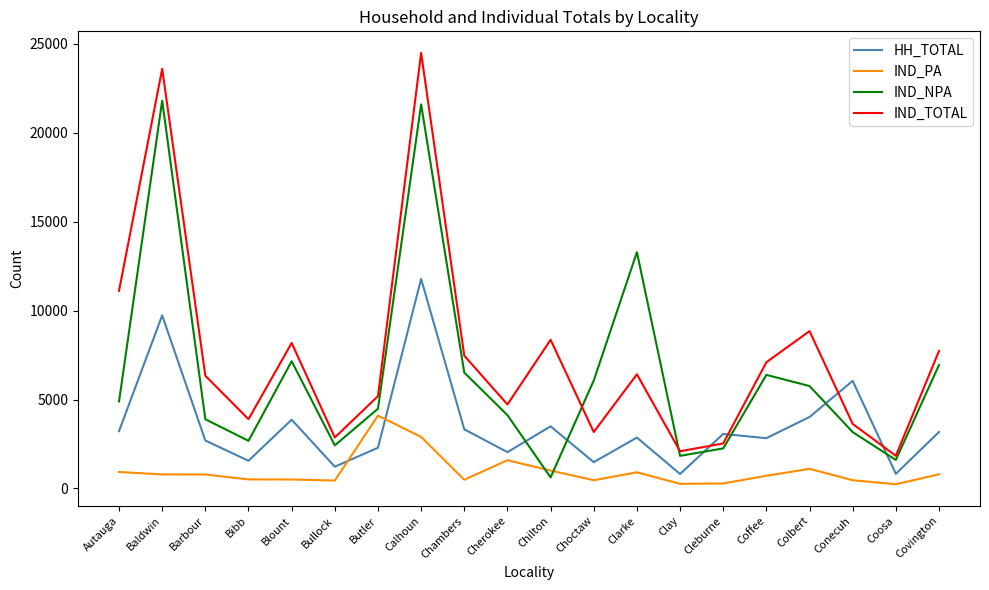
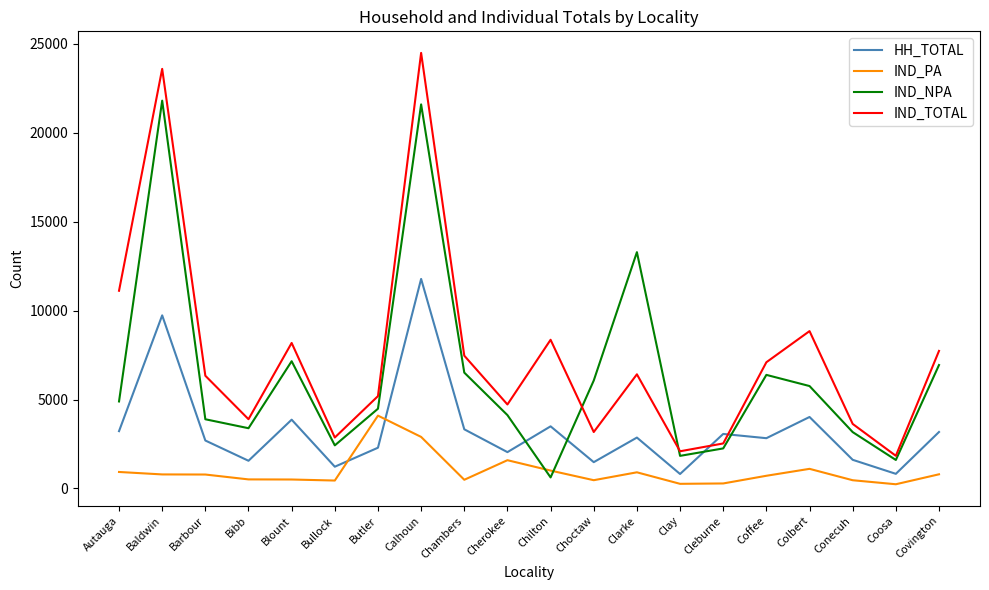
  {
    "HH_TOTAL": {
      "Autauga": 3200,
      "Baldwin": 9700,
      "Barbour": 2700,
      "Bibb": 1600,
      "Blount": 3900,
      "Bullock": 1200,
      "Butler": 2300,
      "Calhoun": 11800,
      "Chambers": 3300,
      "Cherokee": 2000,
      "Chilton": 3500,
      "Choctaw": 1500,
      "Clarke": 2900,
      "Clay": 800,
      "Cleburne": 3100,
      "Coffee": 2800,
      "Colbert": 4000,
-     "Conecuh": 6000,
+     "Conecuh": 1600,
      "Coosa": 800,
      "Covington": 3200
    },
    "IND_PA": {
      "Autauga": 900,
      "Baldwin": 800,
      "Barbour": 800,
      "Bibb": 500,
      "Blount": 500,
      "Bullock": 400,
      "Butler": 4100,
      "Calhoun": 2900,
      "Chambers": 500,
      "Cherokee": 1600,
      "Chilton": 1000,
      "Choctaw": 500,
      "Clarke": 900,
      "Clay": 300,
      "Cleburne": 300,
      "Coffee": 700,
      "Colbert": 1100,
      "Conecuh": 500,
      "Coosa": 200,
      "Covington": 800
    },
    "IND_NPA": {
      "Autauga": 4900,
      "Baldwin": 21800,
      "Barbour": 3900,
-     "Bibb": 2700,
+     "Bibb": 3400,
      "Blount": 7200,
      "Bullock": 2400,
      "Butler": 4500,
      "Calhoun": 21600,
      "Chambers": 6500,
      "Cherokee": 4100,
      "Chilton": 600,
      "Choctaw": 6100,
      "Clarke": 13300,
      "Clay": 1800,
      "Cleburne": 2300,
      "Coffee": 6400,
      "Colbert": 5800,
      "Conecuh": 3200,
      "Coosa": 1600,
      "Covington": 6900
    },
    "IND_TOTAL": {
      "Autauga": 11100,
      "Baldwin": 23600,
      "Barbour": 6300,
      "Bibb": 3900,
      "Blount": 8200,
      "Bullock": 2900,
      "Butler": 5200,
      "Calhoun": 24500,
      "Chambers": 7500,
      "Cherokee": 4700,
      "Chilton": 8400,
      "Choctaw": 3200,
      "Clarke": 6400,
      "Clay": 2100,
      "Cleburne": 2500,
      "Coffee": 7100,
      "Colbert": 8800,
      "Conecuh": 3600,
      "Coosa": 1800,
      "Covington": 7700
    }
  }
